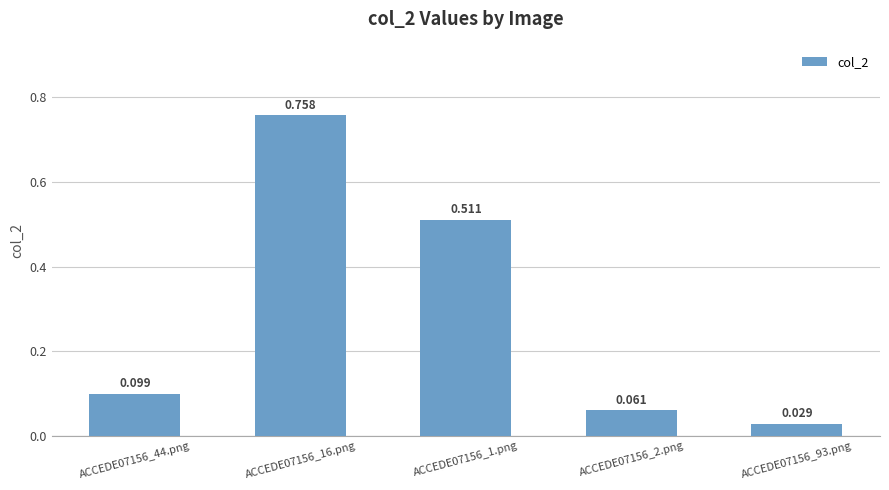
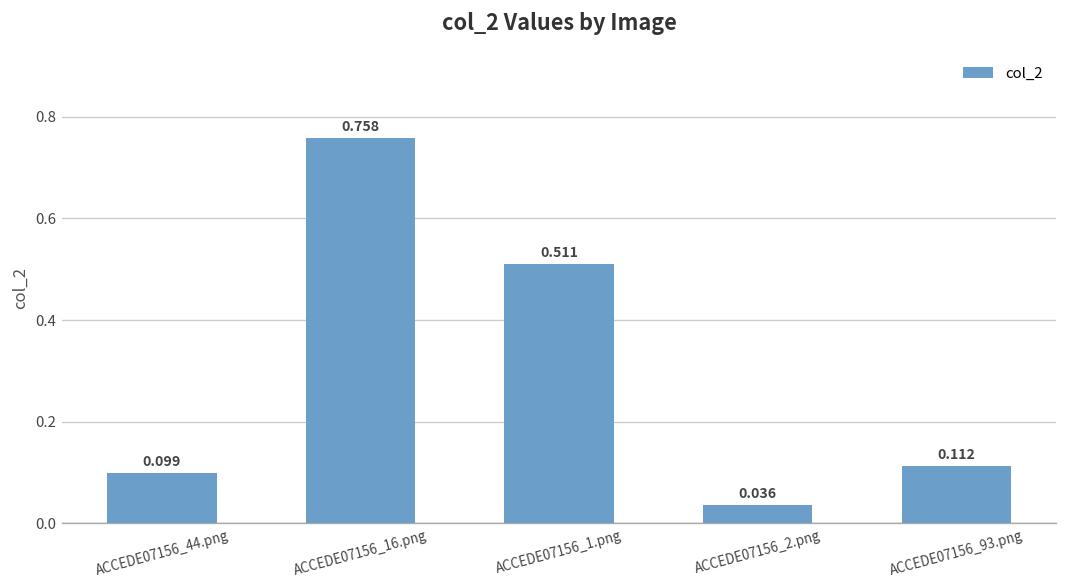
  {
    "ACCEDE07156_44.png": 0.099,
    "ACCEDE07156_16.png": 0.758,
    "ACCEDE07156_1.png": 0.511,
-   "ACCEDE07156_2.png": 0.061,
-   "ACCEDE07156_93.png": 0.029
+   "ACCEDE07156_2.png": 0.036,
+   "ACCEDE07156_93.png": 0.112
  }
